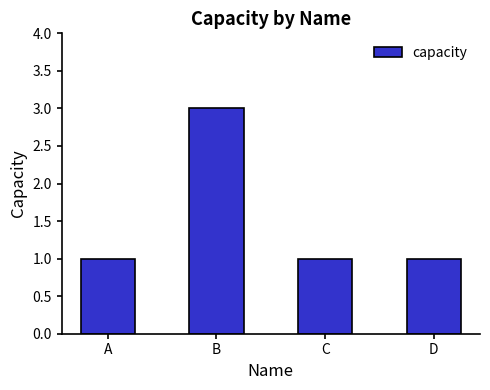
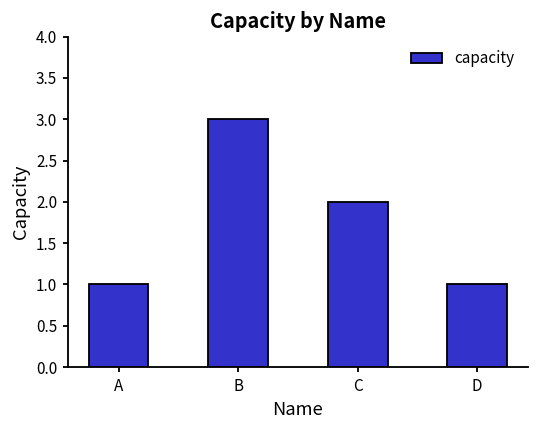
  {
    "A": 1,
    "B": 3,
-   "C": 1,
+   "C": 2,
    "D": 1
  }
